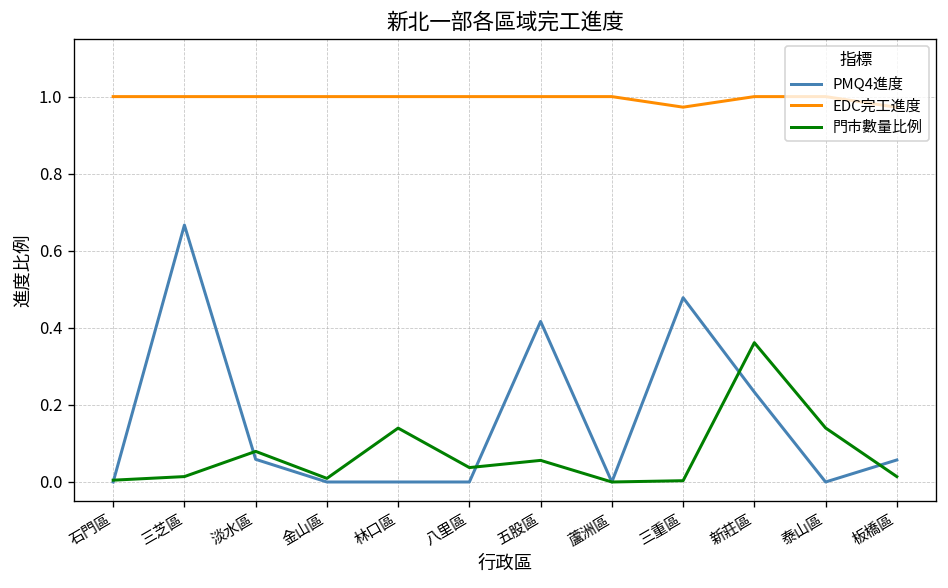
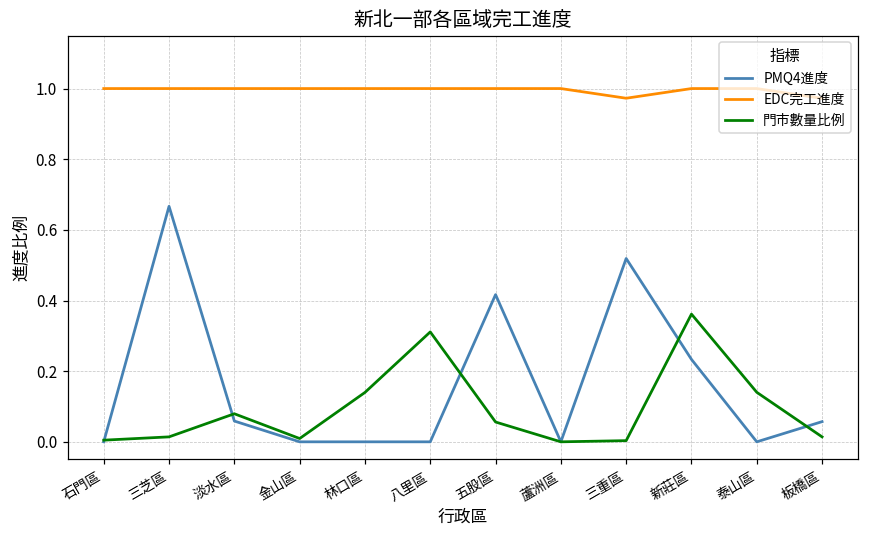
  {
    "PMQ4進度": {
      "三芝區": 0.67,
      "淡水區": 0.06,
      "金山區": 0.00,
      "林口區": 0.00,
      "八里區": 0.00,
      "五股區": 0.42,
-     "三重區": 0.48,
+     "三重區": 0.52,
      "新莊區": 0.23,
      "泰山區": 0.00,
      "板橋區": 0.06
    },
    "EDC完工進度": {
      "石門區": 1.00,
      "三芝區": 1.00,
      "淡水區": 1.00,
      "金山區": 1.00,
      "林口區": 1.00,
      "八里區": 1.00,
      "五股區": 1.00,
      "蘆洲區": 1.00,
      "三重區": 0.97,
      "新莊區": 1.00
    },
    "門市數量比例": {
      "三芝區": 0.01,
      "淡水區": 0.08,
      "金山區": 0.01,
      "林口區": 0.14,
-     "八里區": 0.04,
+     "八里區": 0.31,
      "五股區": 0.06,
      "三重區": 0.00,
      "新莊區": 0.36,
      "泰山區": 0.14,
      "板橋區": 0.01
    }
  }
